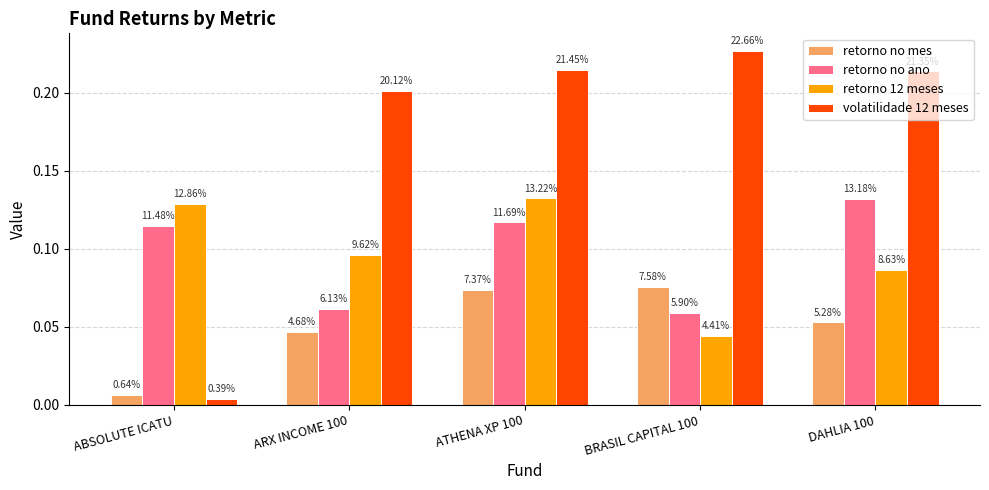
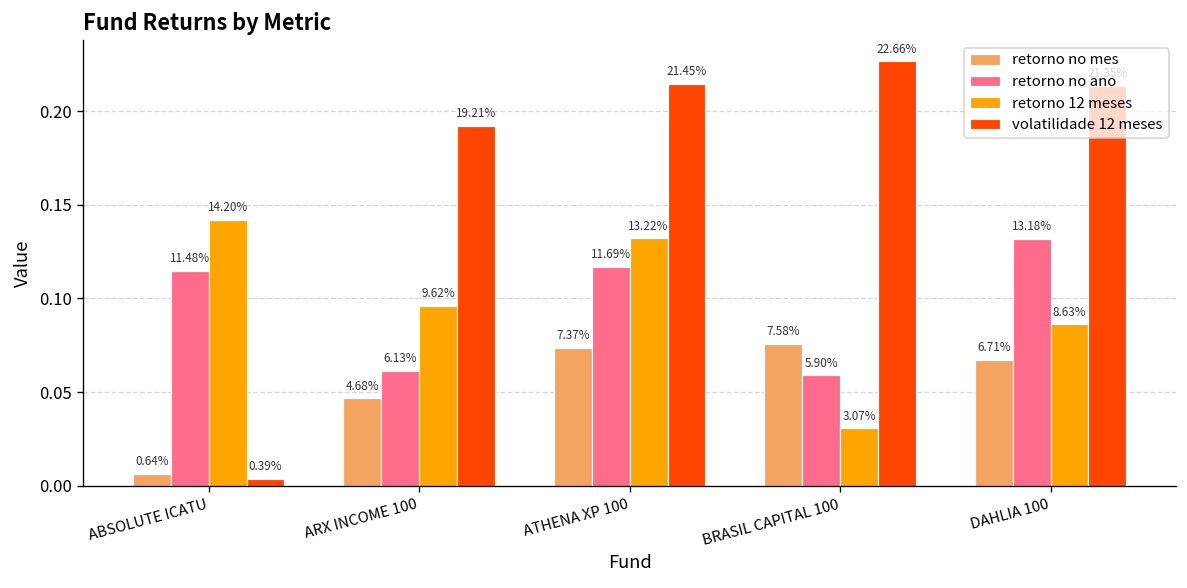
  {
    "retorno no mes": {
      "ABSOLUTE ICATU": "0.64%",
      "ARX INCOME 100": "4.68%",
      "ATHENA XP 100": "7.37%",
      "BRASIL CAPITAL 100": "7.58%",
-     "DAHLIA 100": "5.28%"
+     "DAHLIA 100": "6.71%"
    },
    "retorno no ano": {
      "ABSOLUTE ICATU": "11.48%",
      "ARX INCOME 100": "6.13%",
      "ATHENA XP 100": "11.69%",
      "BRASIL CAPITAL 100": "5.90%",
      "DAHLIA 100": "13.18%"
    },
    "retorno 12 meses": {
-     "ABSOLUTE ICATU": "12.86%",
+     "ABSOLUTE ICATU": "14.20%",
      "ARX INCOME 100": "9.62%",
      "ATHENA XP 100": "13.22%",
-     "BRASIL CAPITAL 100": "4.41%",
+     "BRASIL CAPITAL 100": "3.07%",
      "DAHLIA 100": "8.63%"
    },
    "volatilidade 12 meses": {
      "ABSOLUTE ICATU": "0.39%",
-     "ARX INCOME 100": "20.12%",
+     "ARX INCOME 100": "19.21%",
      "ATHENA XP 100": "21.45%",
      "BRASIL CAPITAL 100": "22.66%"
    }
  }
